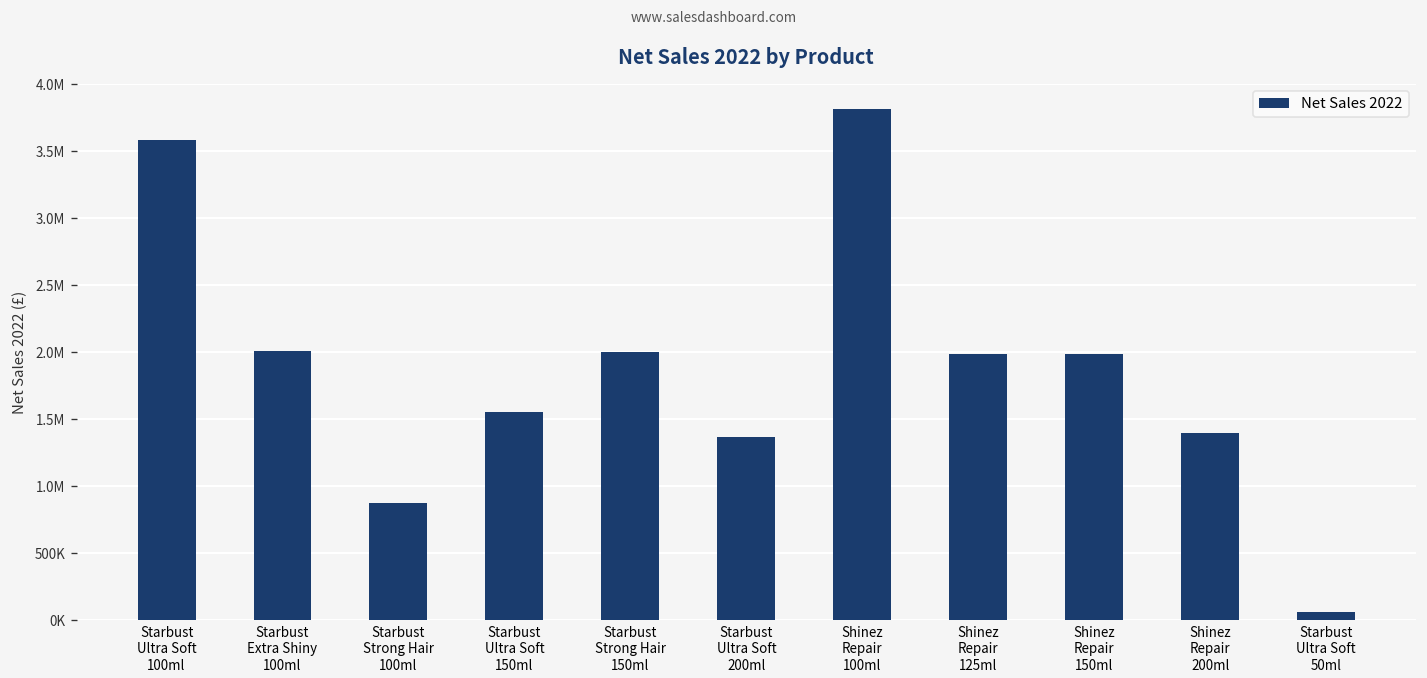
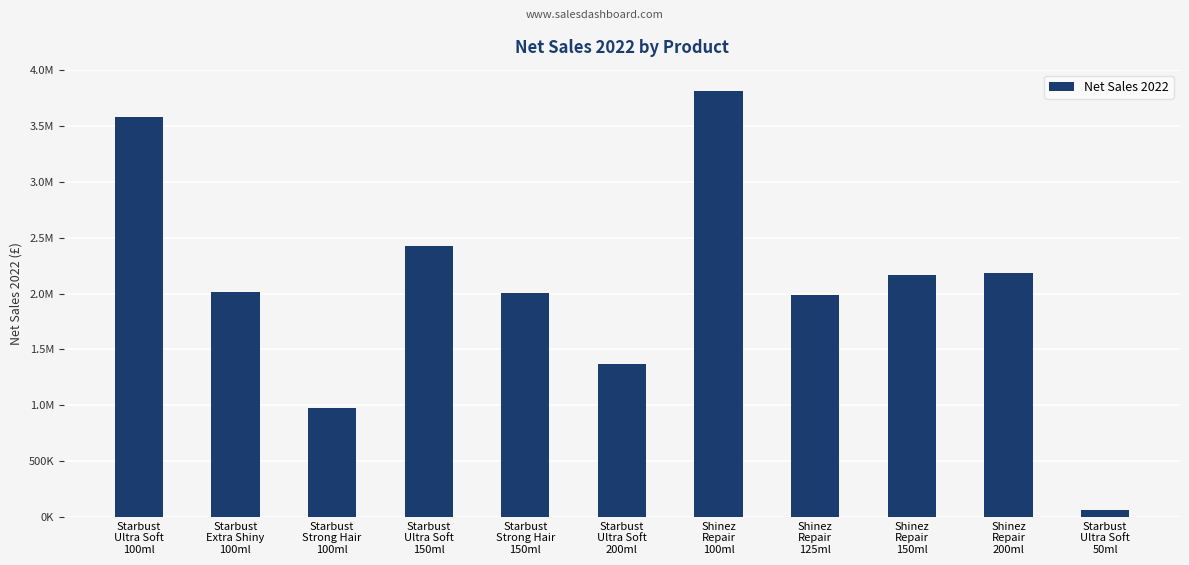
  {
    "Starbust Ultra Soft 100ml": 3580000,
    "Starbust Extra Shiny 100ml": 2010000,
-   "Starbust Strong Hair 100ml": 880000,
-   "Starbust Ultra Soft 150ml": 1550000,
+   "Starbust Strong Hair 100ml": 970000,
+   "Starbust Ultra Soft 150ml": 2430000,
    "Starbust Strong Hair 150ml": 2000000,
    "Starbust Ultra Soft 200ml": 1370000,
    "Shinez Repair 100ml": 3810000,
    "Shinez Repair 125ml": 1980000,
-   "Shinez Repair 150ml": 1980000,
-   "Shinez Repair 200ml": 1400000,
+   "Shinez Repair 150ml": 2160000,
+   "Shinez Repair 200ml": 2180000,
    "Starbust Ultra Soft 50ml": 60000
  }
